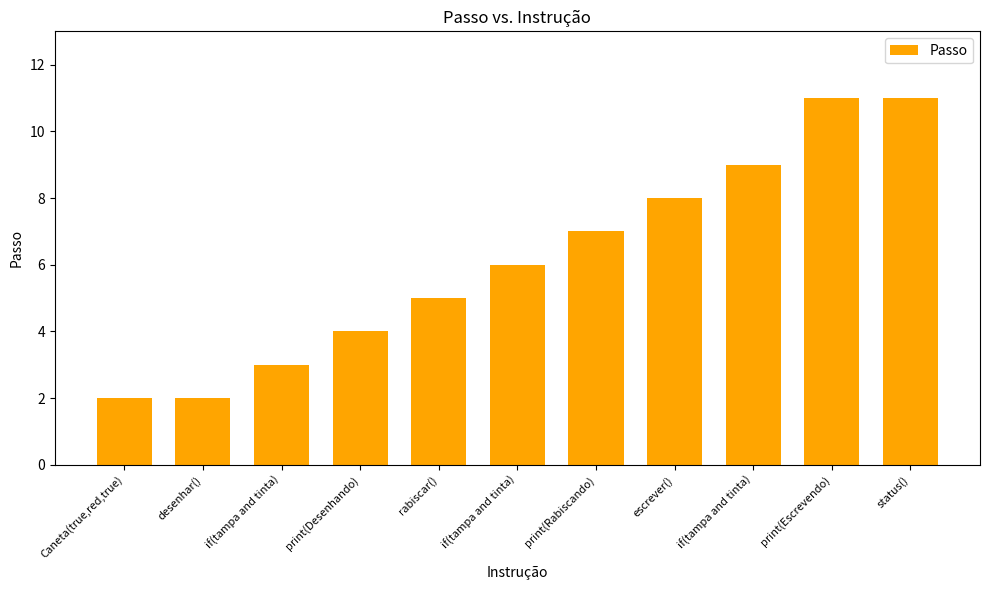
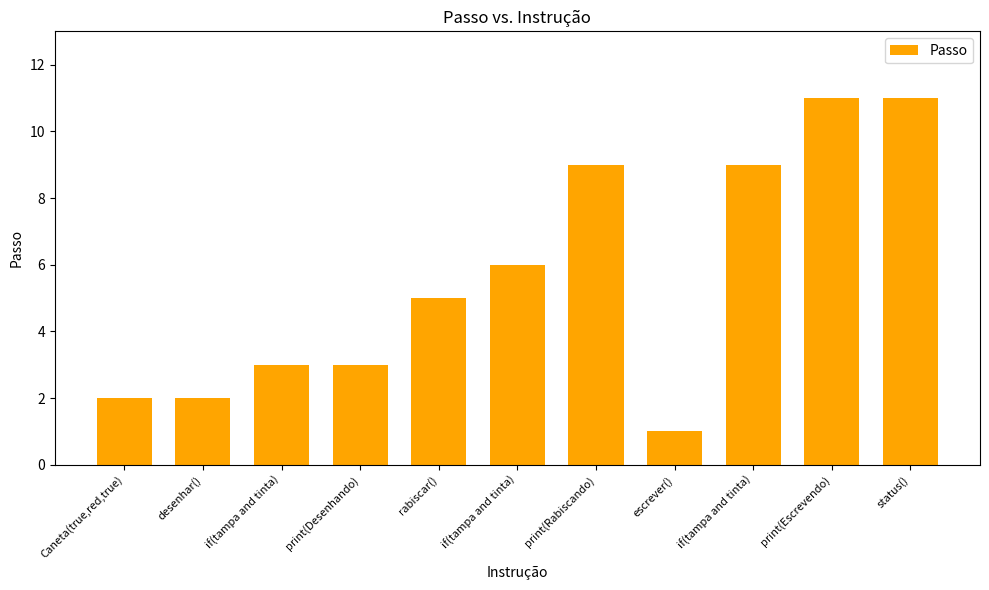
  {
    "Caneta(true,red,true)": 2,
    "desenhar()": 2,
-   "print(Desenhando)": 4,
+   "print(Desenhando)": 3,
    "rabiscar()": 5,
-   "print(Rabiscando)": 7,
-   "escrever()": 8,
+   "print(Rabiscando)": 9,
+   "escrever()": 1,
    "print(Escrevendo)": 11,
    "status()": 11
  }
